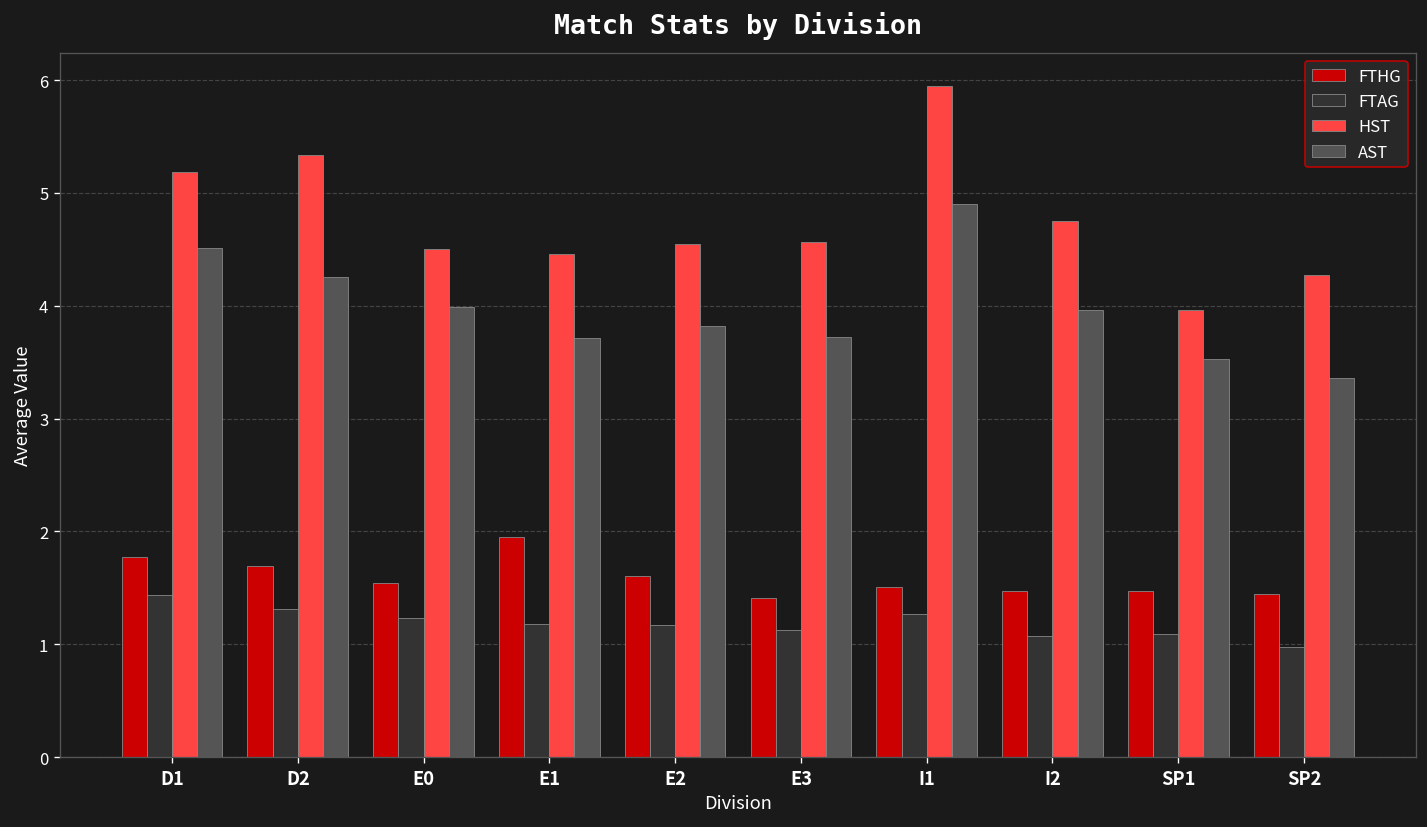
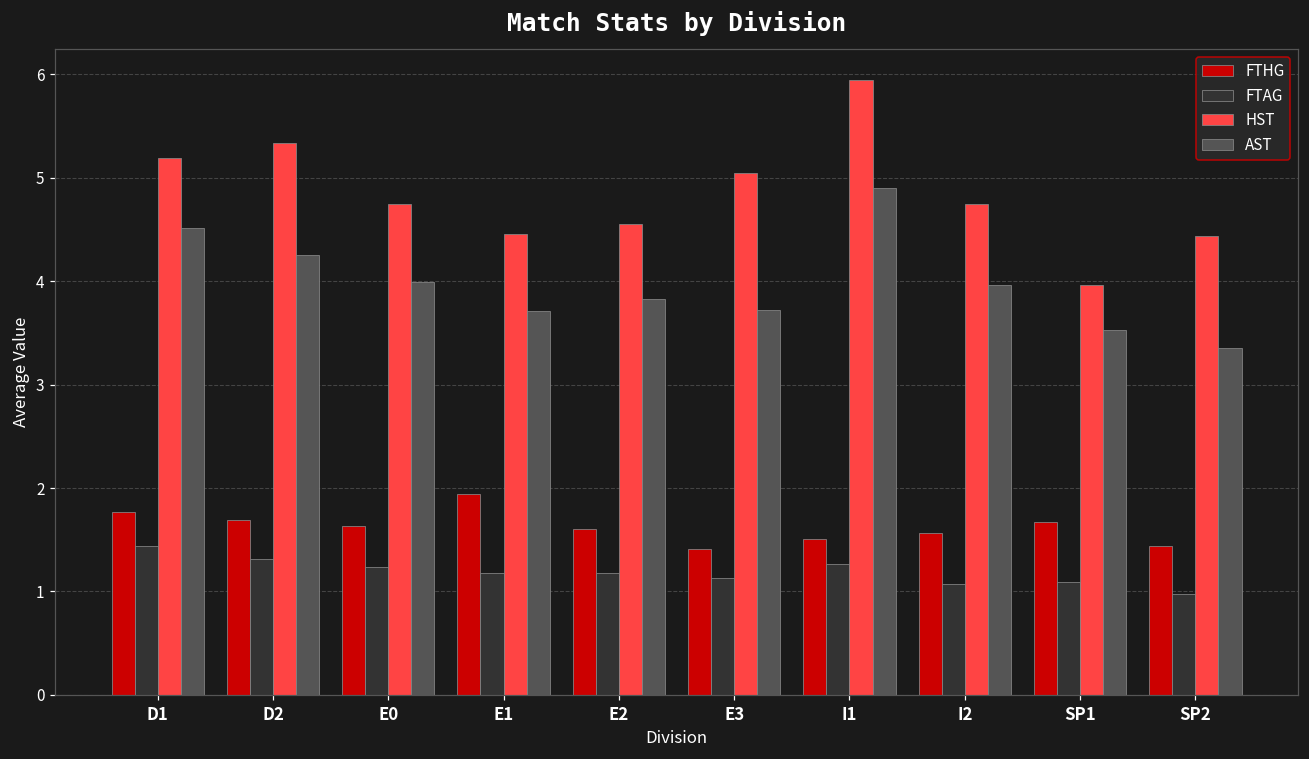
  {
    "FTHG": {
      "D1": 1.8,
      "D2": 1.7,
-     "E0": 1.5,
+     "E0": 1.6,
      "E1": 1.9,
      "E2": 1.6,
      "E3": 1.4,
      "I1": 1.5,
-     "I2": 1.5,
-     "SP1": 1.5,
+     "I2": 1.6,
+     "SP1": 1.7,
      "SP2": 1.4
    },
    "HST": {
      "D1": 5.2,
      "D2": 5.3,
-     "E0": 4.5,
+     "E0": 4.7,
      "E1": 4.5,
      "E2": 4.5,
-     "E3": 4.6,
+     "E3": 5.0,
      "I1": 5.9,
      "I2": 4.7,
      "SP1": 4.0,
-     "SP2": 4.3
+     "SP2": 4.4
    }
  }
